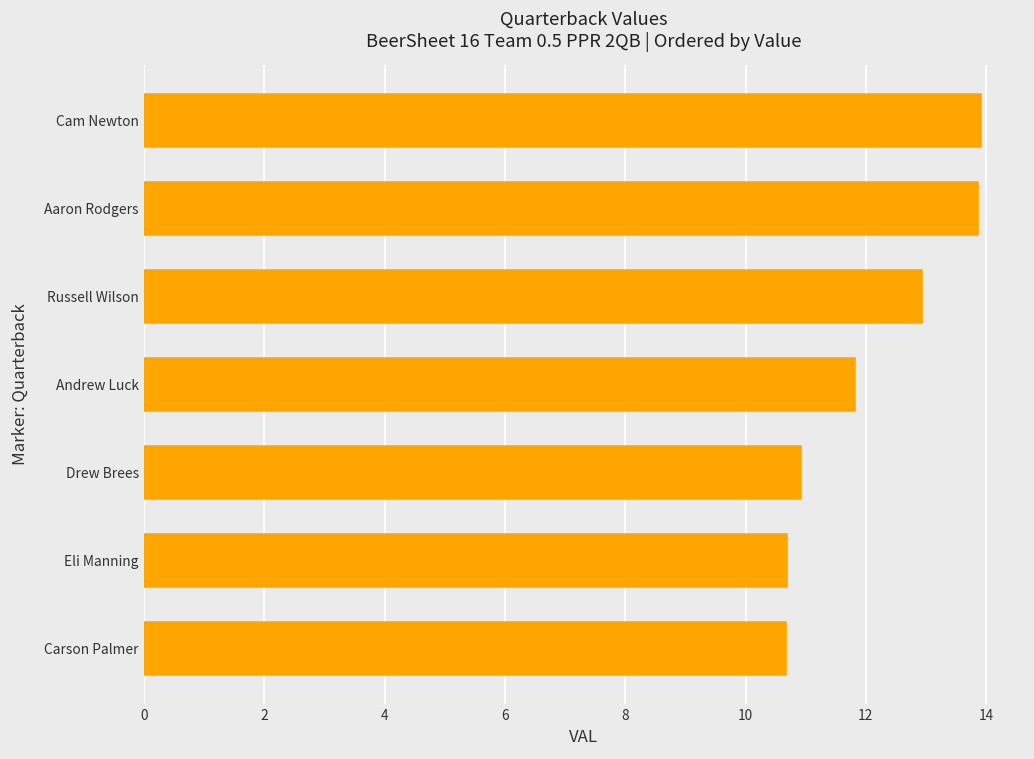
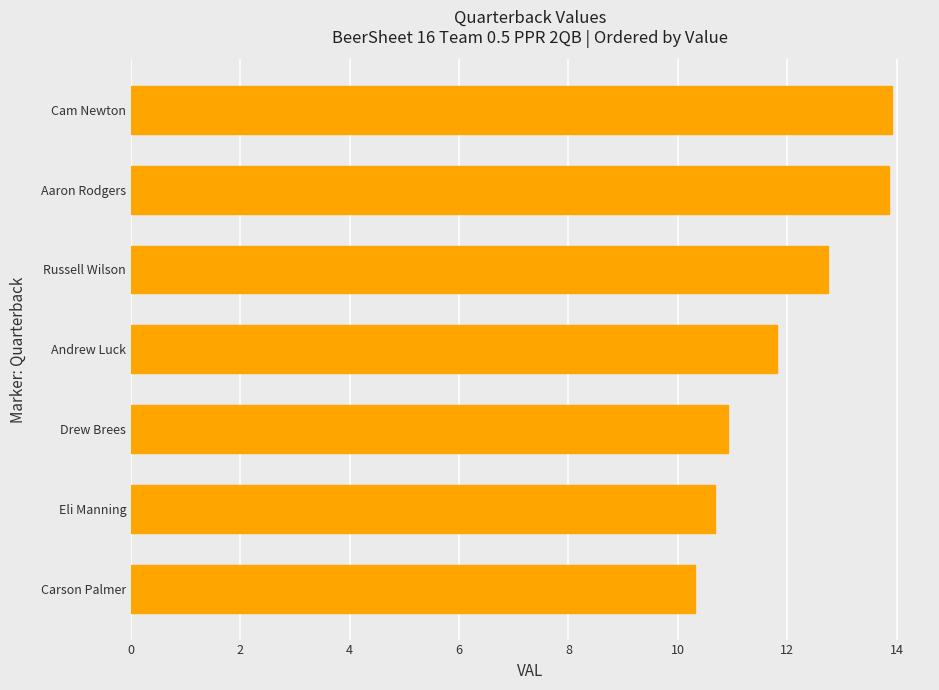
  {
    "Cam Newton": 13.9,
    "Aaron Rodgers": 13.9,
-   "Russell Wilson": 12.9,
+   "Russell Wilson": 12.8,
    "Andrew Luck": 11.8,
    "Drew Brees": 10.9,
    "Eli Manning": 10.7,
-   "Carson Palmer": 10.7
+   "Carson Palmer": 10.3
  }
